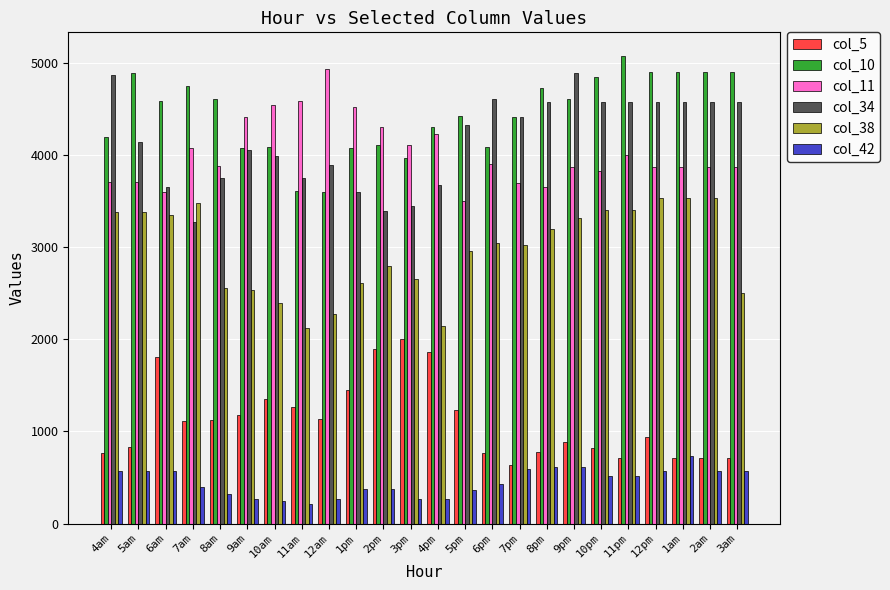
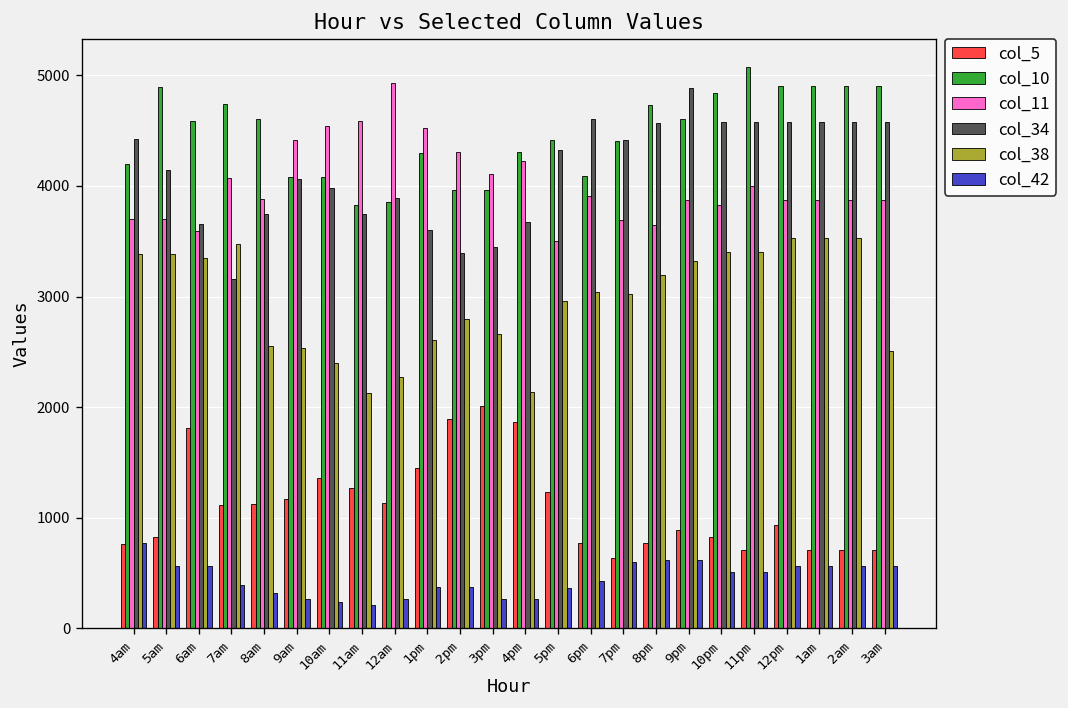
  {
    "col_5": {
      "4am": 800,
      "5am": 800,
      "6am": 1800,
      "7am": 1100,
      "8am": 1100,
      "9am": 1200,
      "10am": 1400,
      "11am": 1300,
      "12am": 1100,
      "1pm": 1500,
      "2pm": 1900,
      "3pm": 2000,
      "4pm": 1900,
      "5pm": 1200,
      "6pm": 800,
      "7pm": 600,
      "8pm": 800,
      "9pm": 900,
      "10pm": 800,
      "11pm": 700,
      "12pm": 900,
      "1am": 700,
      "2am": 700,
      "3am": 700
    },
    "col_10": {
      "4am": 4200,
      "5am": 4900,
      "6am": 4600,
      "7am": 4700,
      "8am": 4600,
      "9am": 4100,
      "10am": 4100,
-     "11am": 3600,
-     "12am": 3600,
-     "1pm": 4100,
-     "2pm": 4100,
+     "11am": 3800,
+     "12am": 3900,
+     "1pm": 4300,
+     "2pm": 4000,
      "3pm": 4000,
      "4pm": 4300,
      "5pm": 4400,
      "6pm": 4100,
      "7pm": 4400,
      "8pm": 4700,
      "9pm": 4600,
      "10pm": 4800,
      "11pm": 5100,
      "12pm": 4900,
      "1am": 4900,
      "2am": 4900,
      "3am": 4900
    },
    "col_11": {
      "4am": 3700,
      "5am": 3700,
      "6am": 3600,
      "7am": 4100,
      "8am": 3900,
      "9am": 4400,
      "10am": 4500,
      "11am": 4600,
      "12am": 4900,
      "1pm": 4500,
      "2pm": 4300,
      "3pm": 4100,
      "4pm": 4200,
      "5pm": 3500,
      "6pm": 3900,
      "7pm": 3700,
      "8pm": 3600,
      "9pm": 3900,
      "10pm": 3800,
      "11pm": 4000,
      "12pm": 3900,
      "1am": 3900,
      "2am": 3900,
      "3am": 3900
    },
    "col_34": {
-     "4am": 4900,
+     "4am": 4400,
      "5am": 4100,
      "6am": 3700,
-     "7am": 3300,
+     "7am": 3200,
      "8am": 3700,
      "9am": 4100,
      "10am": 4000,
      "11am": 3700,
      "12am": 3900,
      "1pm": 3600,
      "2pm": 3400,
      "3pm": 3400,
      "4pm": 3700,
      "5pm": 4300,
      "6pm": 4600,
      "7pm": 4400,
      "8pm": 4600,
      "9pm": 4900,
      "10pm": 4600,
      "11pm": 4600,
      "12pm": 4600,
      "1am": 4600,
      "2am": 4600,
      "3am": 4600
    },
    "col_38": {
      "4am": 3400,
      "5am": 3400,
      "6am": 3400,
      "7am": 3500,
      "8am": 2600,
      "9am": 2500,
      "10am": 2400,
      "11am": 2100,
      "12am": 2300,
      "1pm": 2600,
      "2pm": 2800,
      "3pm": 2700,
      "4pm": 2100,
      "5pm": 3000,
      "6pm": 3000,
      "7pm": 3000,
      "8pm": 3200,
      "9pm": 3300,
      "10pm": 3400,
      "11pm": 3400,
      "12pm": 3500,
      "1am": 3500,
      "2am": 3500,
      "3am": 2500
    },
    "col_42": {
-     "4am": 600,
+     "4am": 800,
      "5am": 600,
      "6am": 600,
      "7am": 400,
      "8am": 300,
      "9am": 300,
      "10am": 200,
      "11am": 200,
      "12am": 300,
      "1pm": 400,
      "2pm": 400,
      "3pm": 300,
      "4pm": 300,
      "5pm": 400,
      "6pm": 400,
      "7pm": 600,
      "8pm": 600,
      "9pm": 600,
      "10pm": 500,
      "11pm": 500,
      "12pm": 600,
-     "1am": 700,
+     "1am": 600,
      "2am": 600,
      "3am": 600
    }
  }
